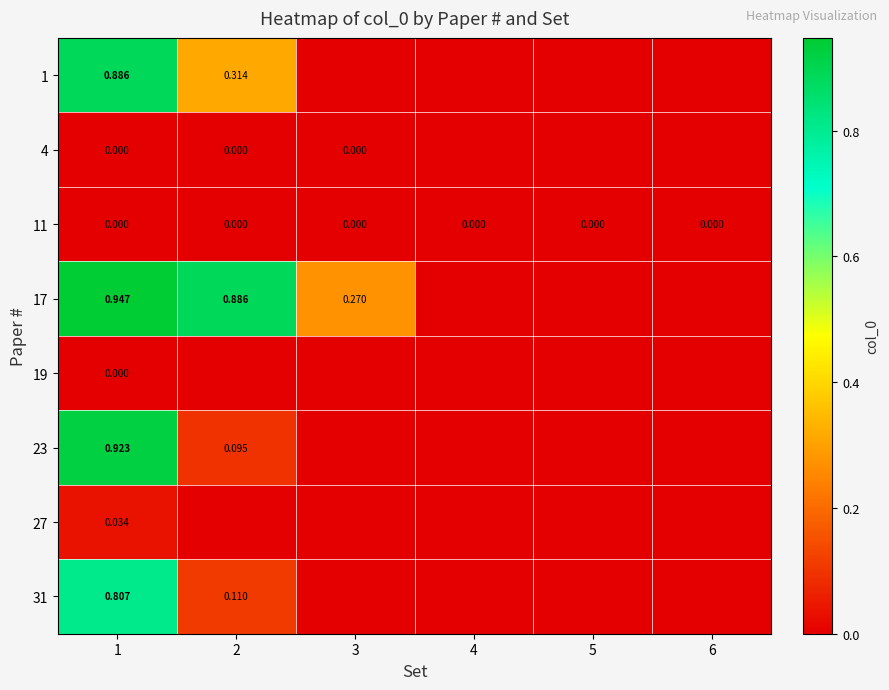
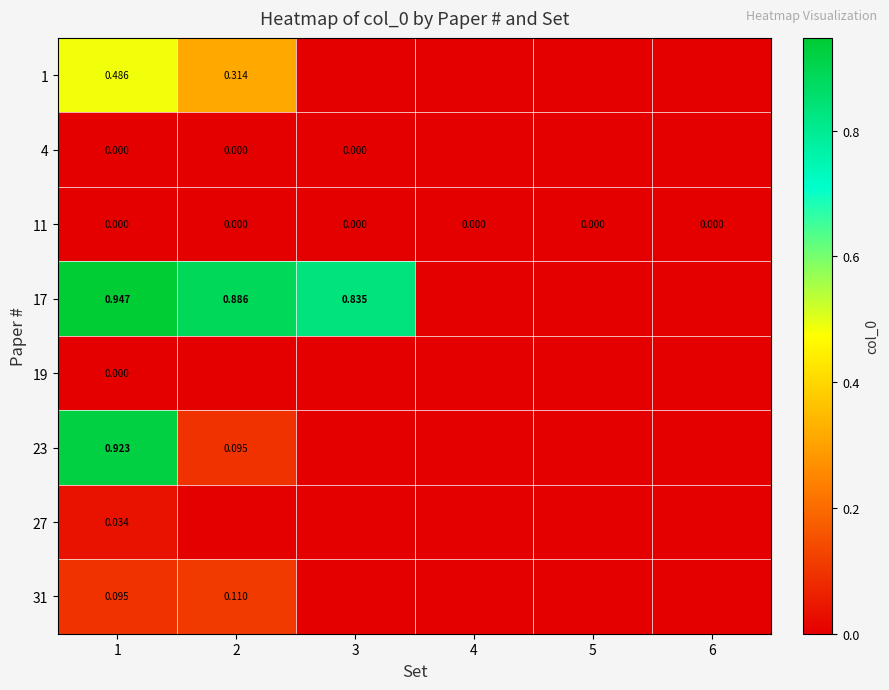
  {
    "1": {
-     "1": 0.886,
+     "1": 0.486,
      "2": 0.314
    },
    "4": {
      "1": 0.000,
      "2": 0.000,
      "3": 0.000
    },
    "11": {
      "1": 0.000,
      "2": 0.000,
      "3": 0.000,
      "4": 0.000,
      "5": 0.000,
      "6": 0.000
    },
    "17": {
      "1": 0.947,
      "2": 0.886,
-     "3": 0.270
+     "3": 0.835
    },
    "19": {
      "1": 0.000
    },
    "23": {
      "1": 0.923,
      "2": 0.095
    },
    "27": {
      "1": 0.034
    },
    "31": {
-     "1": 0.807,
+     "1": 0.095,
      "2": 0.110
    }
  }
